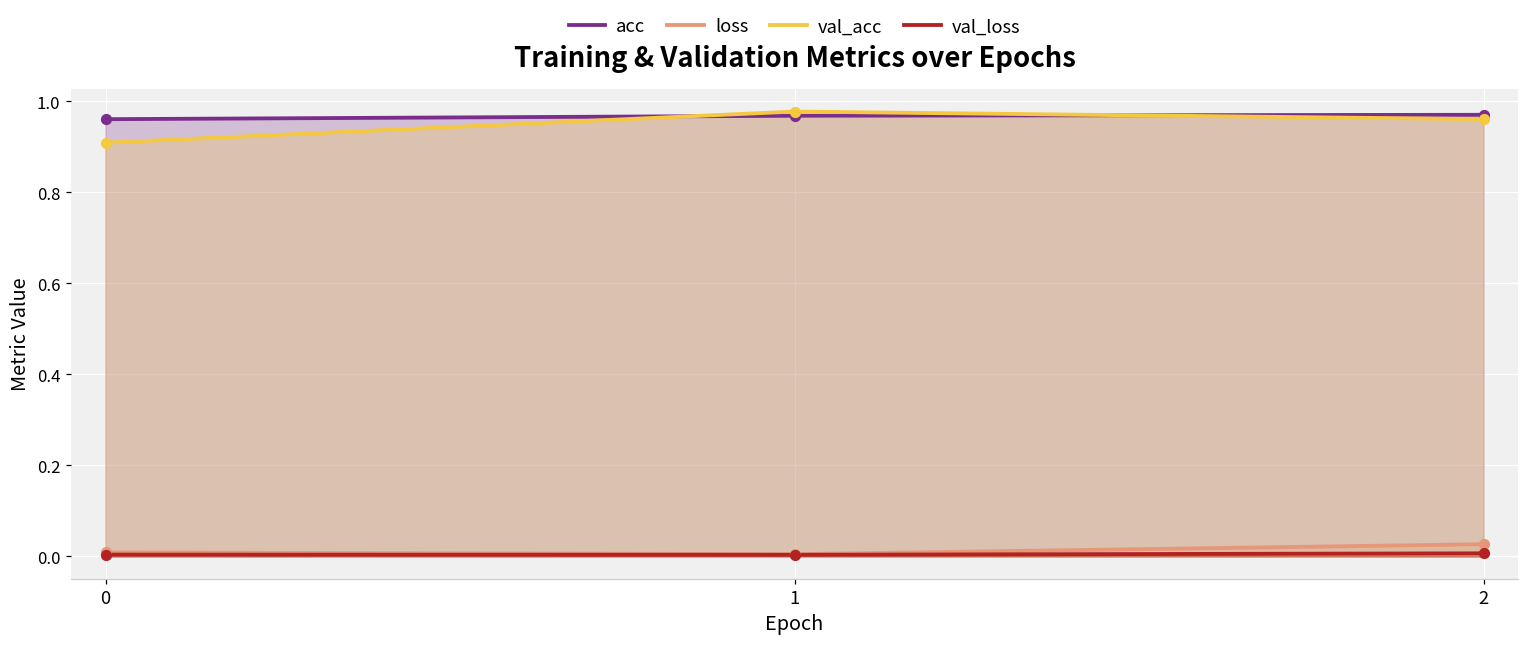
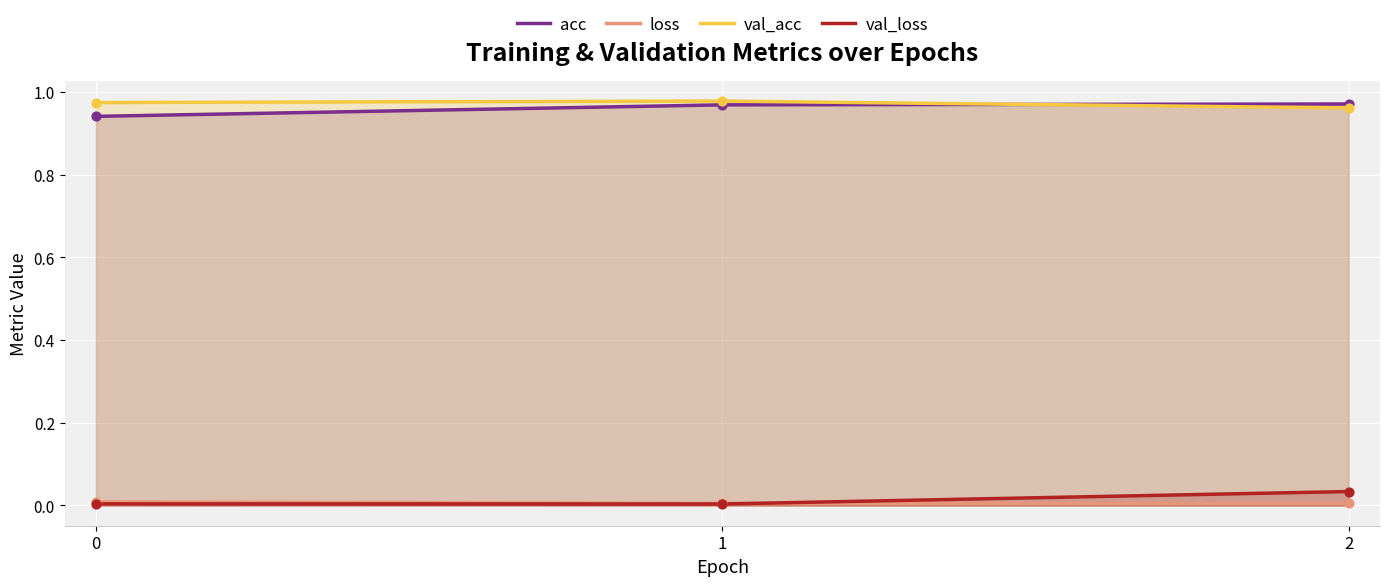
  {
    "acc": {
-     "0": 0.96,
+     "0": 0.94,
      "1": 0.97,
      "2": 0.97
    },
    "loss": {
-     "2": 0.03
+     "2": 0.01
    },
    "val_acc": {
-     "0": 0.91,
+     "0": 0.97,
      "1": 0.98,
      "2": 0.96
    },
    "val_loss": {
-     "2": 0.01
+     "2": 0.03
    }
  }
